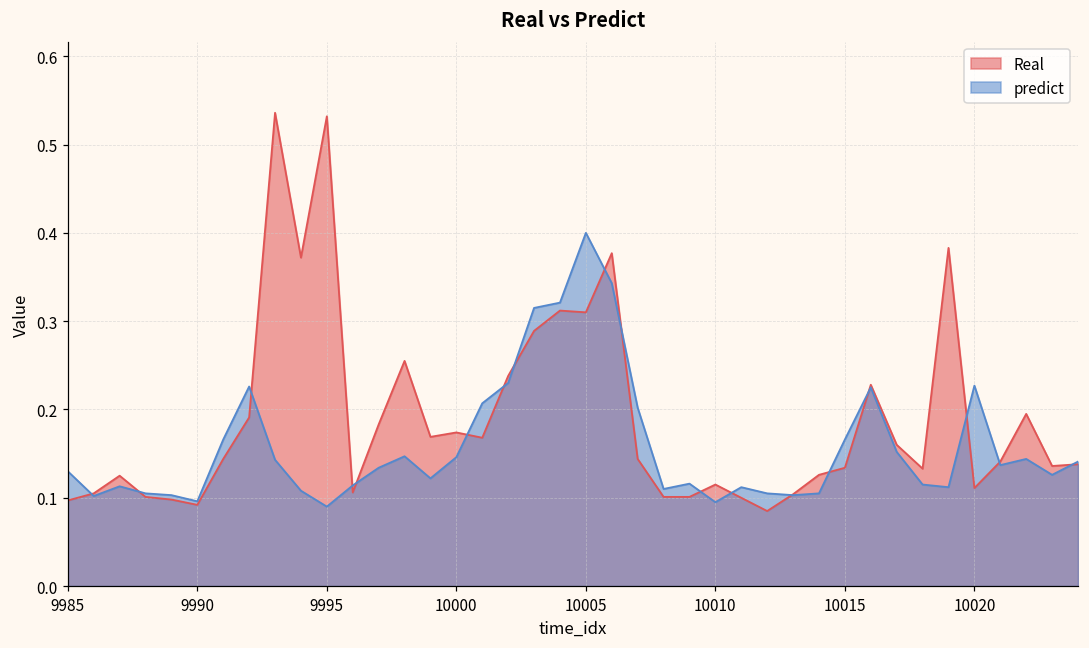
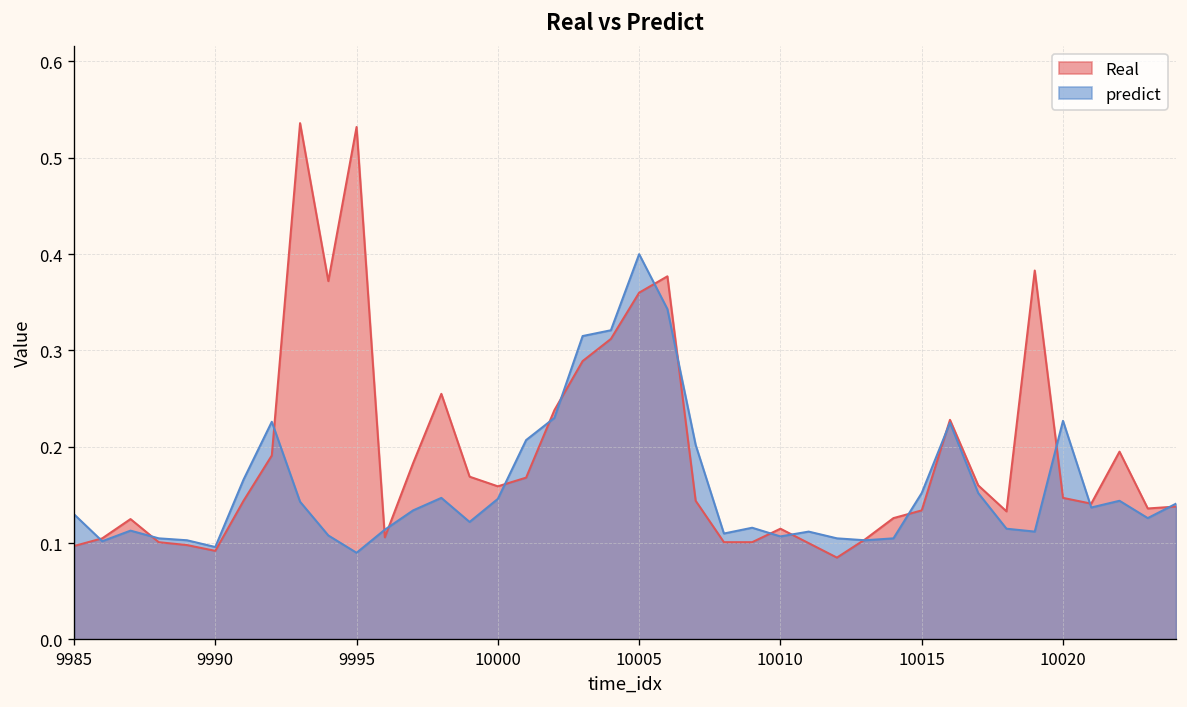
  {
    "Real": {
      "9985": 0.10,
      "9990": 0.09,
      "9995": 0.53,
-     "10000": 0.17,
-     "10005": 0.31,
+     "10000": 0.16,
+     "10005": 0.36,
      "10010": 0.12,
      "10015": 0.13,
-     "10020": 0.11
+     "10020": 0.15
    },
    "predict": {
      "9985": 0.13,
      "9990": 0.10,
      "9995": 0.09,
      "10000": 0.15,
      "10005": 0.40,
-     "10010": 0.10,
-     "10015": 0.17,
+     "10010": 0.11,
+     "10015": 0.15,
      "10020": 0.23
    }
  }
